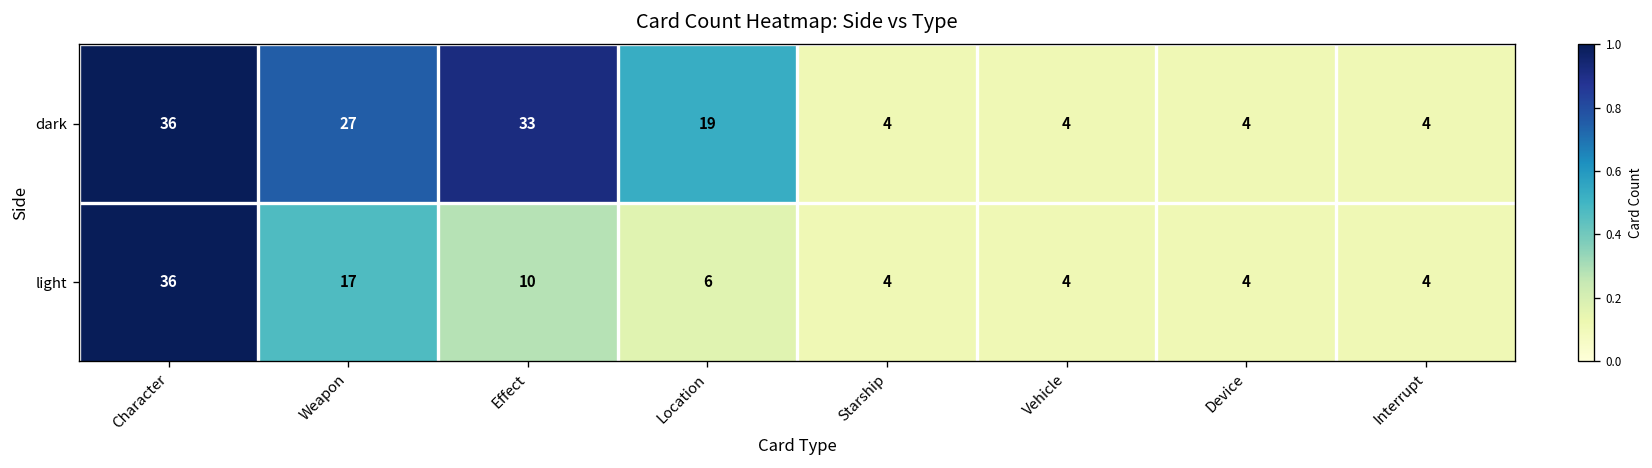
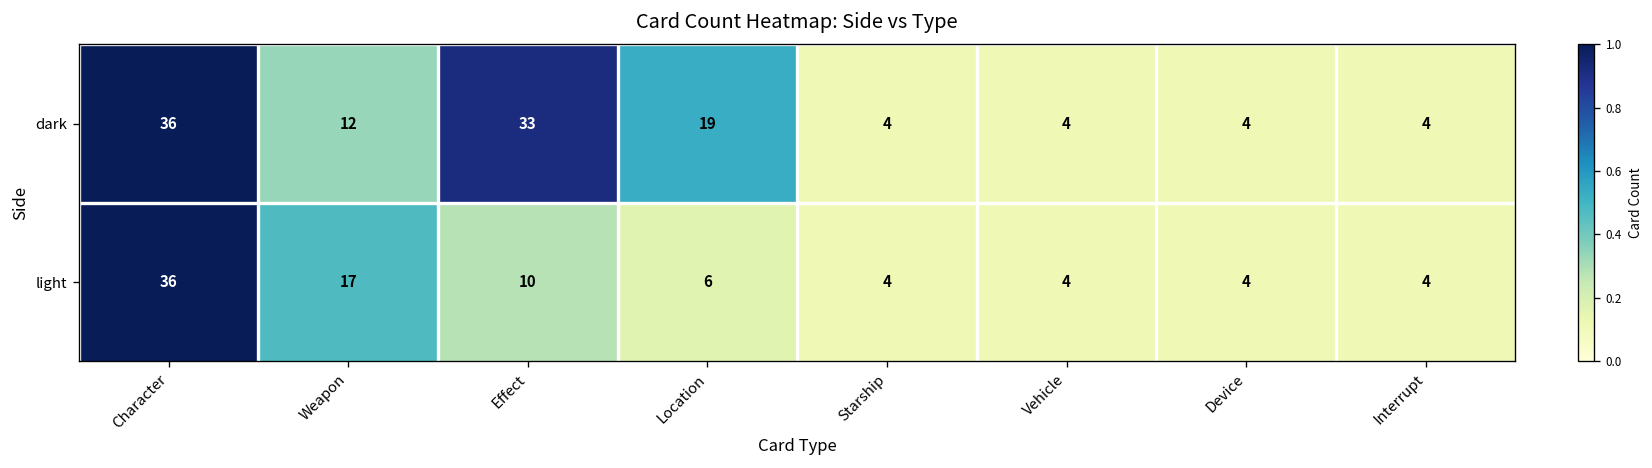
  {
    "dark": {
      "Character": 36,
-     "Weapon": 27,
+     "Weapon": 12,
      "Effect": 33,
      "Location": 19,
      "Starship": 4,
      "Vehicle": 4,
      "Device": 4,
      "Interrupt": 4
    },
    "light": {
      "Character": 36,
      "Weapon": 17,
      "Effect": 10,
      "Location": 6,
      "Starship": 4,
      "Vehicle": 4,
      "Device": 4,
      "Interrupt": 4
    }
  }
